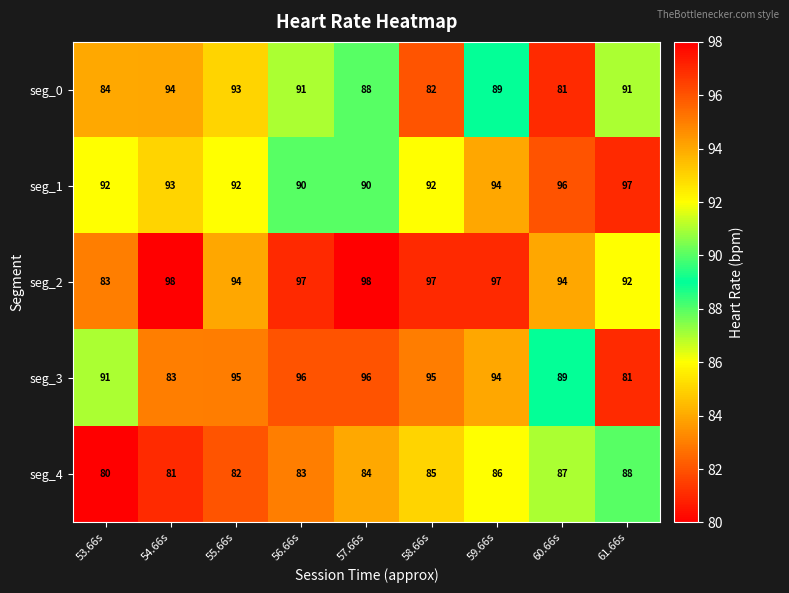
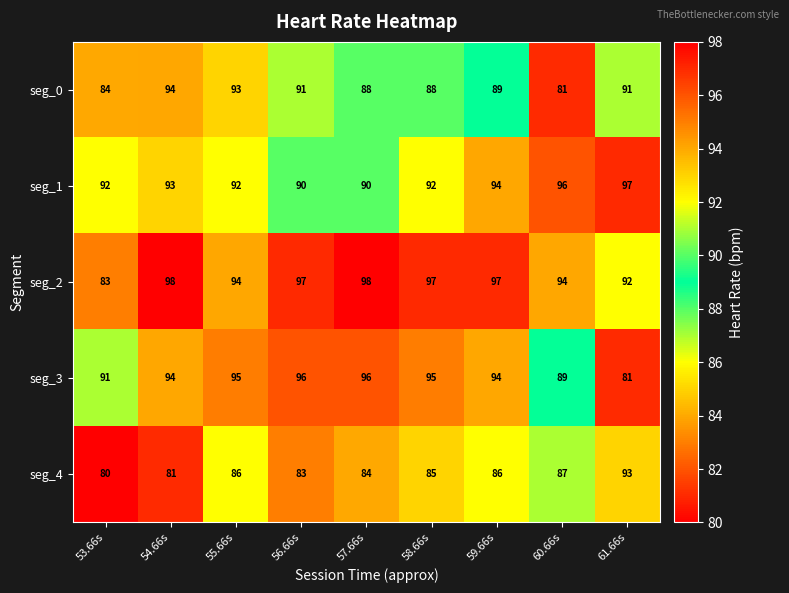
  {
    "seg_0": {
      "53.66s": 84,
      "54.66s": 94,
      "55.66s": 93,
      "56.66s": 91,
      "57.66s": 88,
-     "58.66s": 82,
+     "58.66s": 88,
      "59.66s": 89,
      "60.66s": 81,
      "61.66s": 91
    },
    "seg_1": {
      "53.66s": 92,
      "54.66s": 93,
      "55.66s": 92,
      "56.66s": 90,
      "57.66s": 90,
      "58.66s": 92,
      "59.66s": 94,
      "60.66s": 96,
      "61.66s": 97
    },
    "seg_2": {
      "53.66s": 83,
      "54.66s": 98,
      "55.66s": 94,
      "56.66s": 97,
      "57.66s": 98,
      "58.66s": 97,
      "59.66s": 97,
      "60.66s": 94,
      "61.66s": 92
    },
    "seg_3": {
      "53.66s": 91,
-     "54.66s": 83,
+     "54.66s": 94,
      "55.66s": 95,
      "56.66s": 96,
      "57.66s": 96,
      "58.66s": 95,
      "59.66s": 94,
      "60.66s": 89,
      "61.66s": 81
    },
    "seg_4": {
      "53.66s": 80,
      "54.66s": 81,
-     "55.66s": 82,
+     "55.66s": 86,
      "56.66s": 83,
      "57.66s": 84,
      "58.66s": 85,
      "59.66s": 86,
      "60.66s": 87,
-     "61.66s": 88
+     "61.66s": 93
    }
  }
